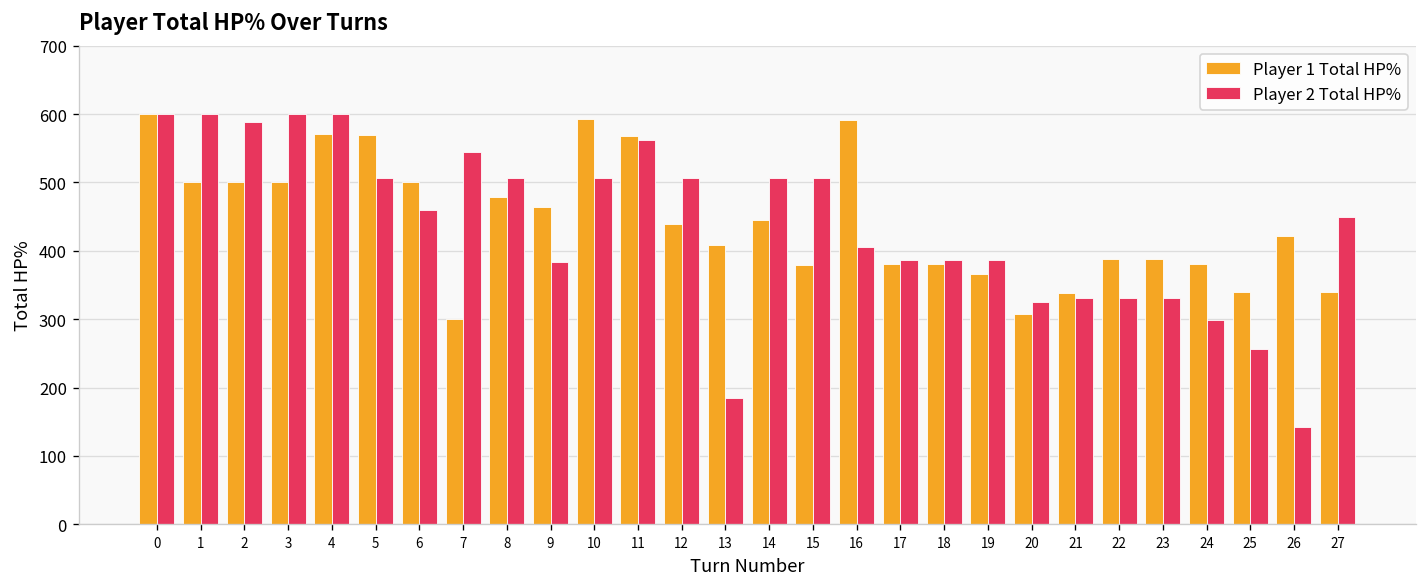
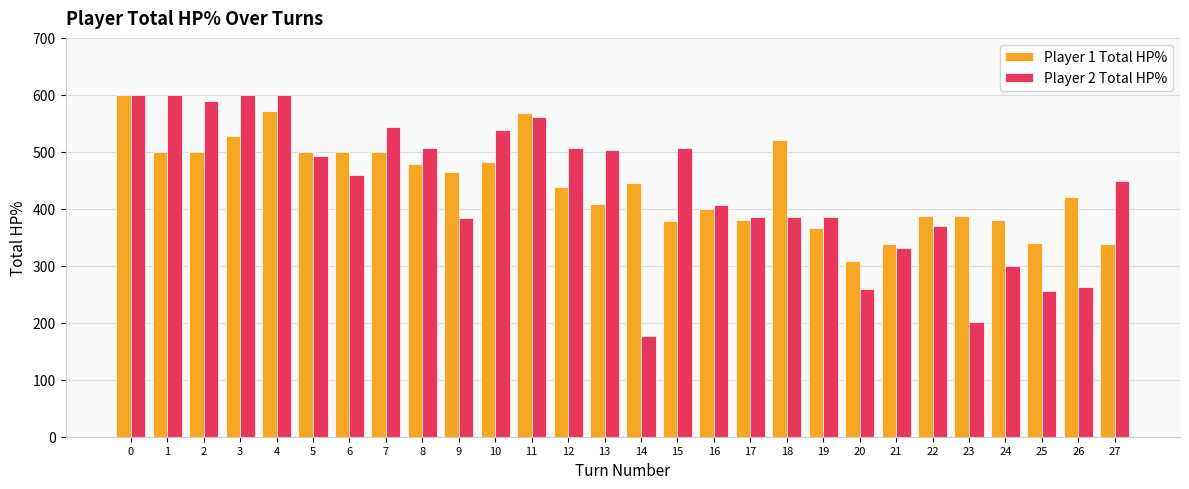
  {
    "Player 1 Total HP%": {
      "0": 600,
      "1": 500,
      "2": 500,
-     "3": 500,
+     "3": 530,
      "4": 570,
-     "5": 570,
+     "5": 500,
      "6": 500,
-     "7": 300,
+     "7": 500,
      "8": 480,
      "9": 460,
-     "10": 590,
+     "10": 480,
      "11": 570,
      "12": 440,
      "13": 410,
      "14": 450,
      "15": 380,
-     "16": 590,
+     "16": 400,
      "17": 380,
-     "18": 380,
+     "18": 520,
      "19": 370,
      "20": 310,
      "21": 340,
      "22": 390,
      "23": 390,
      "24": 380,
      "25": 340,
      "26": 420,
      "27": 340
    },
    "Player 2 Total HP%": {
      "0": 600,
      "1": 600,
      "2": 590,
      "3": 600,
      "4": 600,
-     "5": 510,
+     "5": 490,
      "6": 460,
      "7": 540,
      "8": 510,
      "9": 380,
-     "10": 510,
+     "10": 540,
      "11": 560,
      "12": 510,
-     "13": 180,
-     "14": 510,
+     "13": 500,
+     "14": 180,
      "15": 510,
      "16": 410,
      "17": 390,
      "18": 390,
      "19": 390,
-     "20": 330,
+     "20": 260,
      "21": 330,
-     "22": 330,
-     "23": 330,
+     "22": 370,
+     "23": 200,
      "24": 300,
      "25": 260,
-     "26": 140,
+     "26": 260,
      "27": 450
    }
  }
